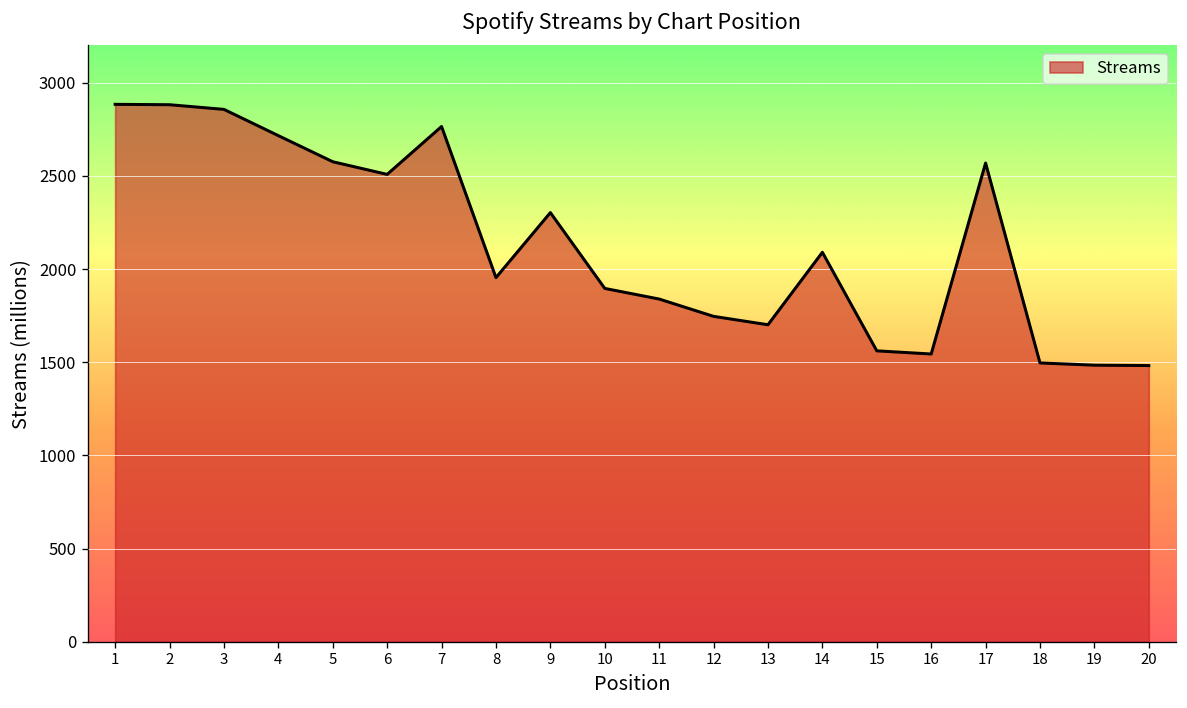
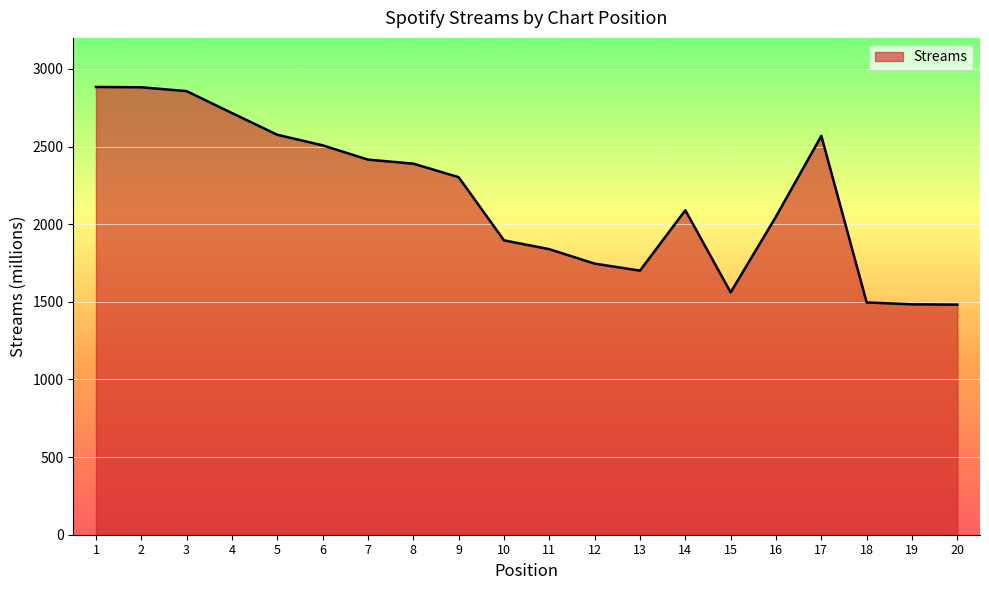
  {
    "1": 2880,
    "2": 2880,
    "3": 2860,
    "4": 2720,
    "5": 2580,
    "6": 2510,
-   "7": 2770,
-   "8": 1950,
+   "7": 2420,
+   "8": 2390,
    "9": 2300,
    "10": 1900,
    "11": 1840,
    "12": 1750,
    "13": 1700,
    "14": 2090,
    "15": 1560,
-   "16": 1540,
+   "16": 2050,
    "17": 2570,
    "18": 1500,
    "19": 1480,
    "20": 1480
  }
